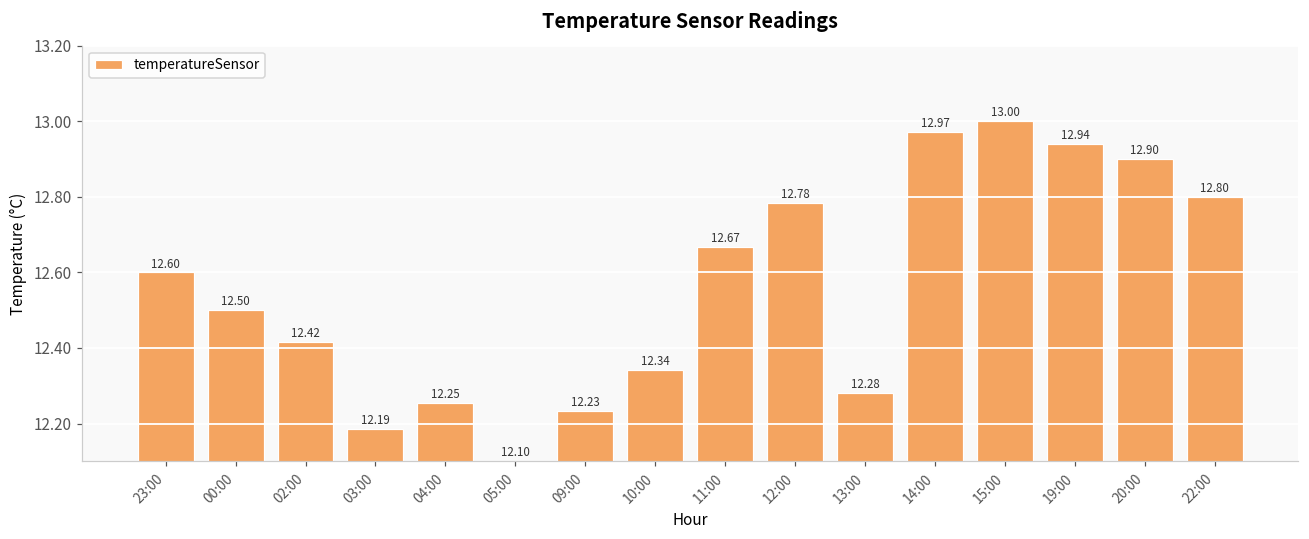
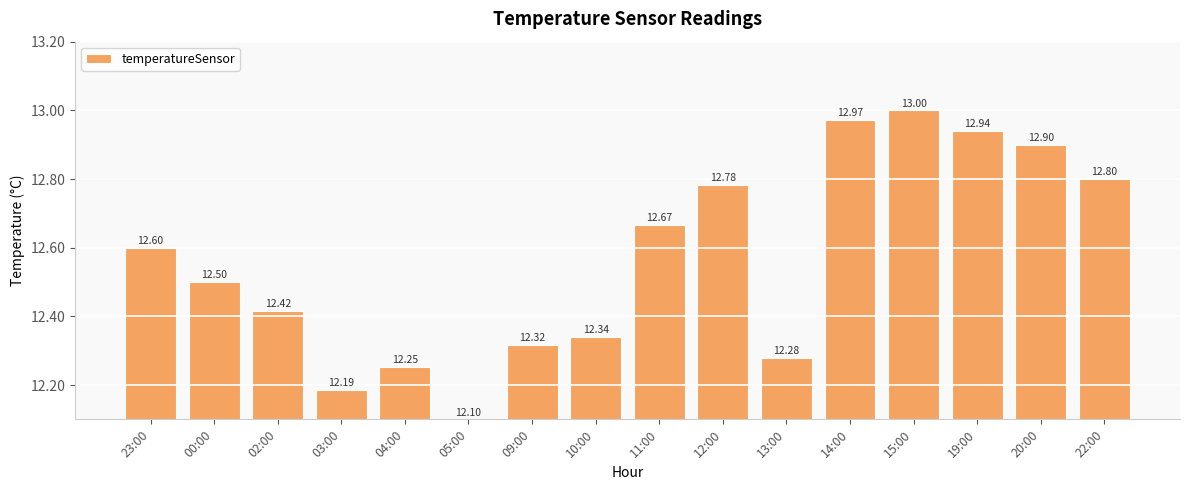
  {
    "23:00": 12.60,
    "00:00": 12.50,
    "02:00": 12.42,
    "03:00": 12.19,
    "04:00": 12.25,
    "05:00": 12.10,
-   "09:00": 12.23,
+   "09:00": 12.32,
    "10:00": 12.34,
    "11:00": 12.67,
    "12:00": 12.78,
    "13:00": 12.28,
    "14:00": 12.97,
    "15:00": 13.00,
    "19:00": 12.94,
    "20:00": 12.90,
    "22:00": 12.80
  }
